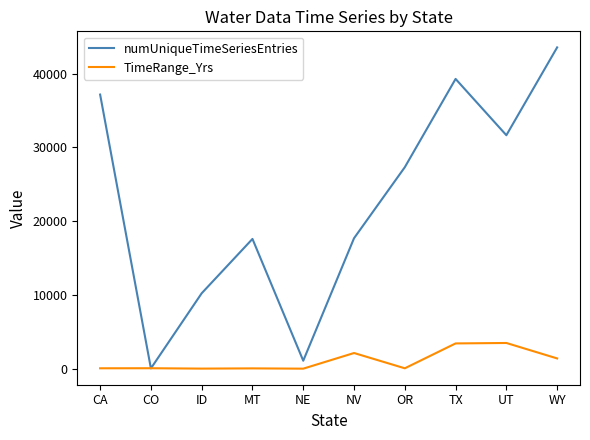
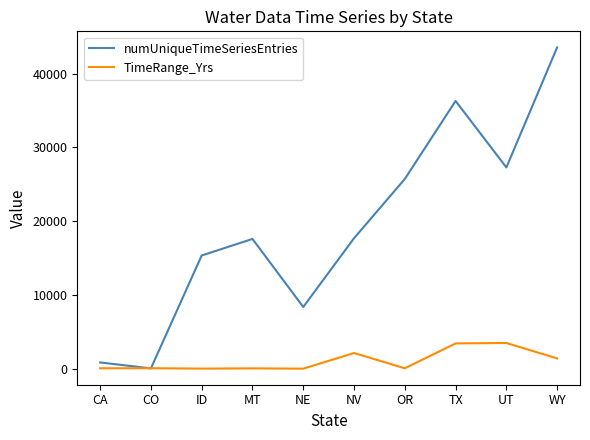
  {
    "numUniqueTimeSeriesEntries": {
-     "CA": 37000,
-     "ID": 10000,
+     "CA": 1000,
+     "ID": 15000,
      "MT": 18000,
-     "NE": 1000,
+     "NE": 8000,
      "NV": 18000,
-     "OR": 27000,
-     "TX": 39000,
-     "UT": 32000,
+     "OR": 26000,
+     "TX": 36000,
+     "UT": 27000,
      "WY": 44000
    },
    "TimeRange_Yrs": {
      "CA": 0,
      "ID": 0,
      "MT": 0,
      "NE": 0,
      "NV": 2000,
      "OR": 0,
      "TX": 3000,
      "UT": 4000,
      "WY": 1000
    }
  }
